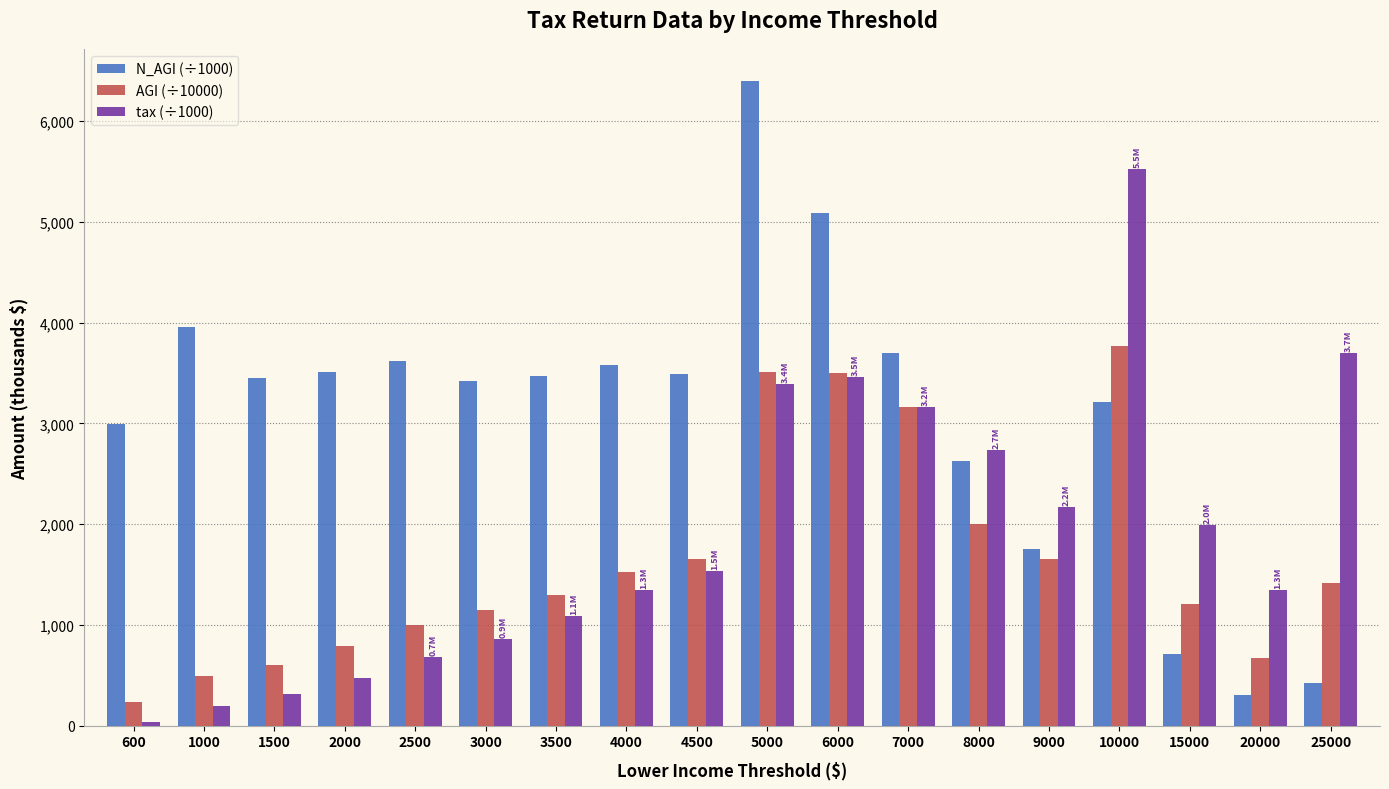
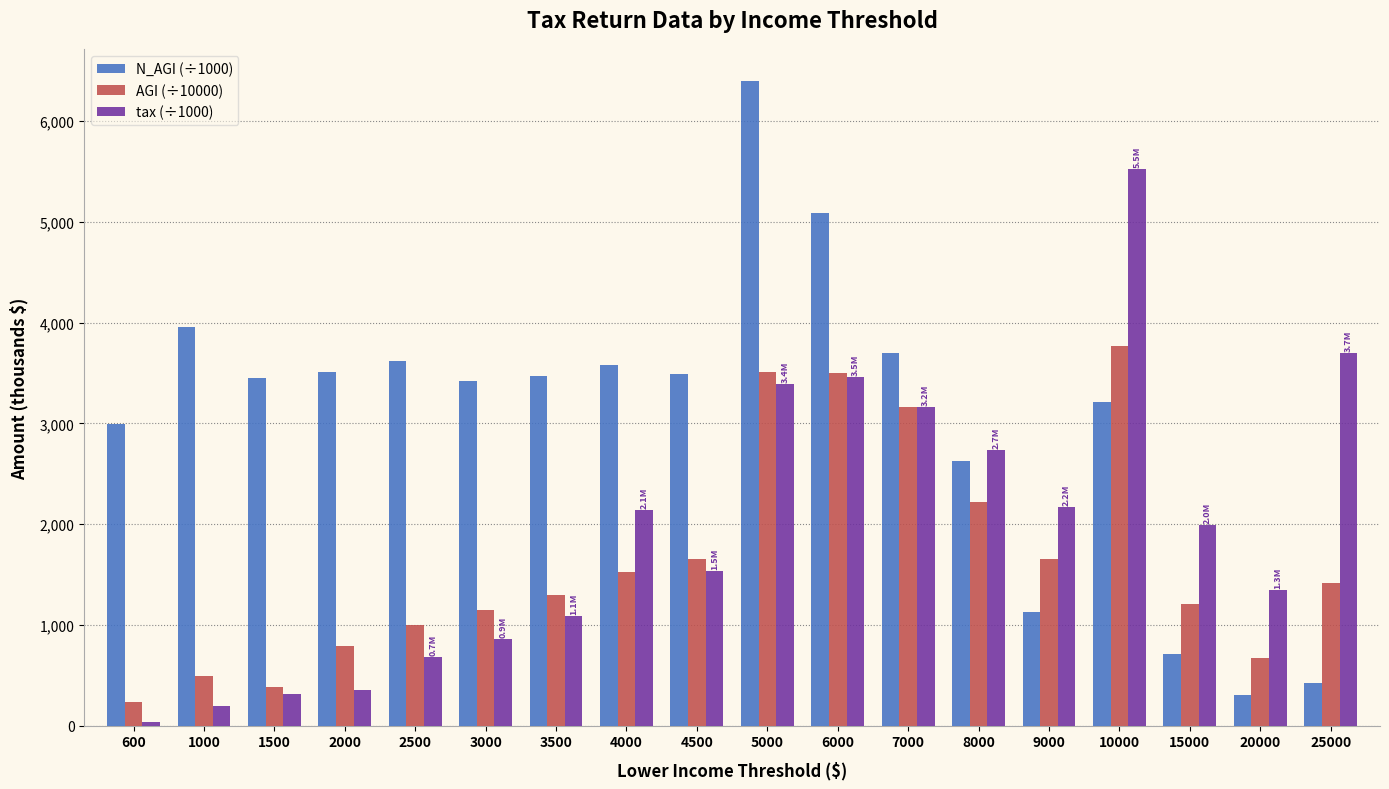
  {
    "N_AGI (÷1000)": {
      "600": "3,000",
      "1000": "3,960",
      "1500": "3,450",
      "2000": "3,510",
      "2500": "3,620",
      "3000": "3,420",
      "3500": "3,470",
      "4000": "3,580",
      "4500": "3,490",
      "5000": "6,390",
      "6000": "5,080",
      "7000": "3,700",
      "8000": "2,620",
-     "9000": "1,750",
+     "9000": "1,130",
      "10000": "3,210",
      "15000": "710",
      "20000": "300",
      "25000": "420"
    },
    "AGI (÷10000)": {
      "600": "240",
      "1000": "490",
-     "1500": "600",
+     "1500": "390",
      "2000": "790",
      "2500": "990",
      "3000": "1,140",
      "3500": "1,300",
      "4000": "1,520",
      "4500": "1,660",
      "5000": "3,510",
-     "8000": "2,000",
+     "8000": "2,220",
      "9000": "1,660",
      "10000": "3,770",
      "15000": "1,210",
      "20000": "670",
      "25000": "1,420"
    },
    "tax (÷1000)": {
-     "2000": "470",
+     "2000": "350",
      "2500": "0.7M",
      "3000": "0.9M",
      "3500": "1.1M",
-     "4000": "1.3M",
+     "4000": "2.1M",
      "4500": "1.5M",
      "5000": "3.4M",
      "6000": "3.5M",
      "7000": "3.2M",
      "8000": "2.7M",
      "9000": "2.2M",
      "10000": "5.5M",
      "15000": "2.0M",
      "20000": "1.3M",
      "25000": "3.7M"
    }
  }
